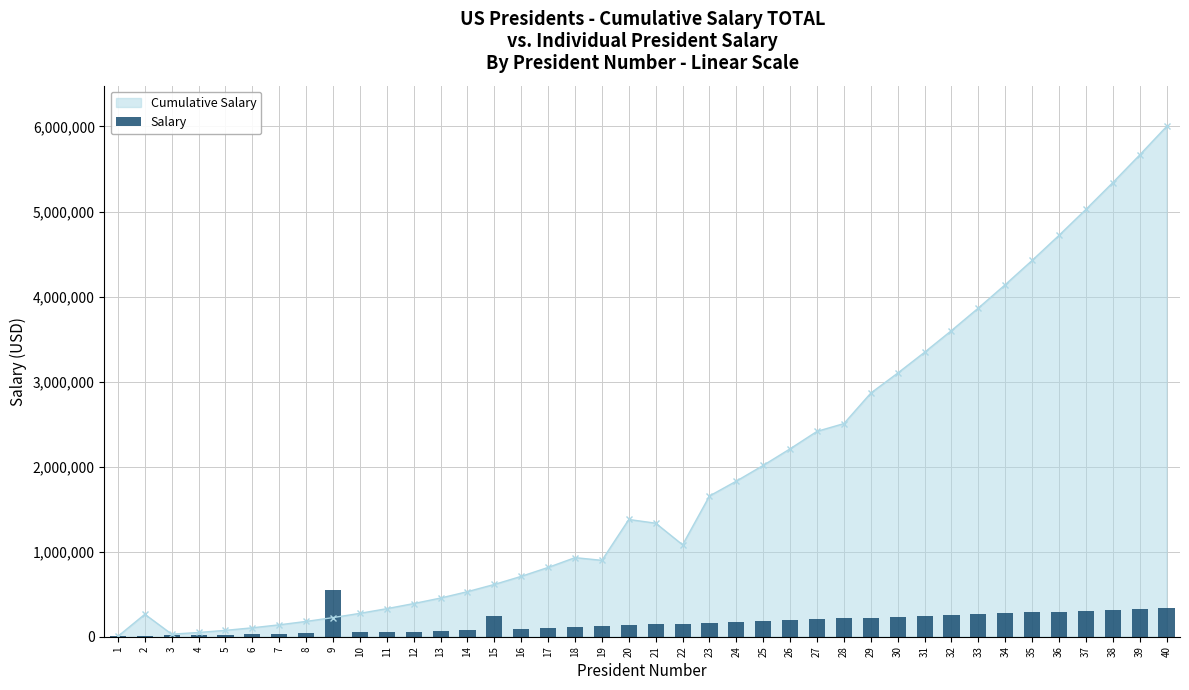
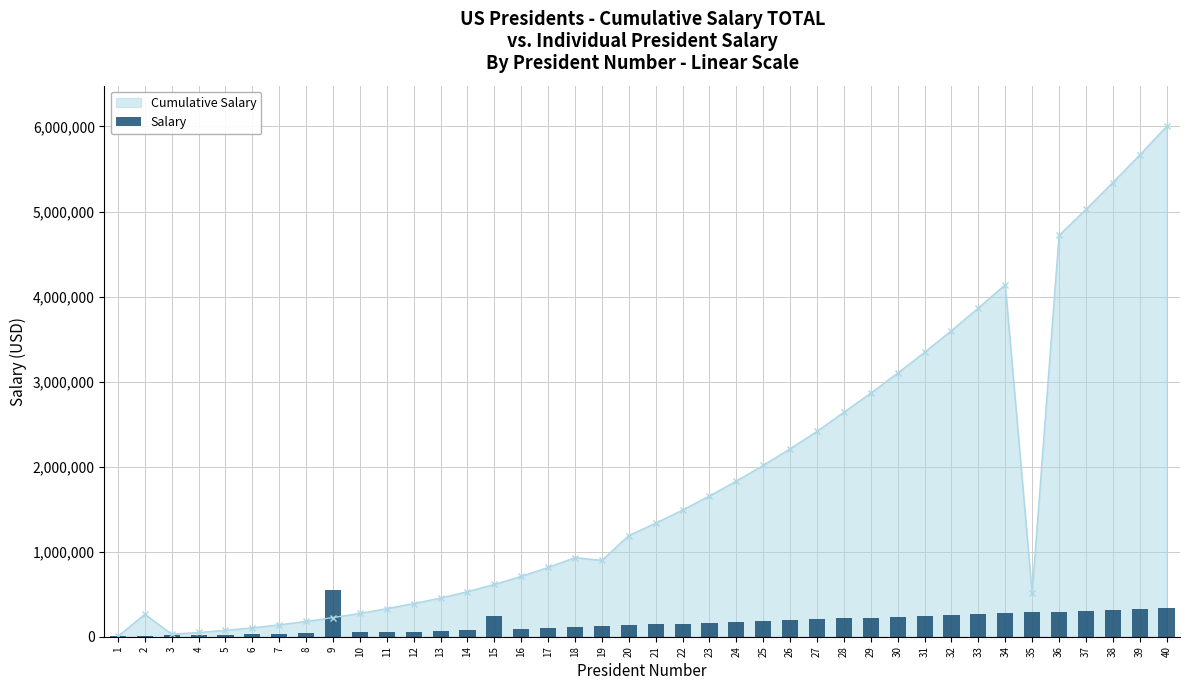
  {
    "Cumulative Salary": {
      "1": "0",
      "2": "300,000",
      "3": "0",
      "4": "100,000",
      "5": "100,000",
      "6": "100,000",
      "7": "100,000",
      "8": "200,000",
      "9": "200,000",
      "10": "300,000",
      "11": "300,000",
      "12": "400,000",
      "13": "500,000",
      "14": "500,000",
      "15": "600,000",
      "16": "700,000",
      "17": "800,000",
      "18": "900,000",
      "19": "900,000",
-     "20": "1,400,000",
+     "20": "1,200,000",
      "21": "1,300,000",
-     "22": "1,100,000",
+     "22": "1,500,000",
      "23": "1,700,000",
      "24": "1,800,000",
      "25": "2,000,000",
      "26": "2,200,000",
      "27": "2,400,000",
-     "28": "2,500,000",
+     "28": "2,600,000",
      "29": "2,900,000",
      "30": "3,100,000",
      "31": "3,300,000",
      "32": "3,600,000",
      "33": "3,900,000",
      "34": "4,100,000",
-     "35": "4,400,000",
+     "35": "500,000",
      "36": "4,700,000",
      "37": "5,000,000",
      "38": "5,300,000",
      "39": "5,700,000",
      "40": "6,000,000"
    },
    "Salary": {
      "6": "0",
      "7": "0",
      "8": "0",
      "9": "600,000",
      "10": "100,000",
      "11": "100,000",
      "12": "100,000",
      "13": "100,000",
      "14": "100,000",
      "15": "200,000",
      "16": "100,000",
      "17": "100,000",
      "18": "100,000",
      "19": "100,000",
      "20": "100,000",
      "21": "100,000",
      "22": "200,000",
      "23": "200,000",
      "24": "200,000",
      "25": "200,000",
      "26": "200,000",
      "27": "200,000",
      "28": "200,000",
      "29": "200,000",
      "30": "200,000",
      "31": "200,000",
      "32": "300,000",
      "33": "300,000",
      "34": "300,000",
      "35": "300,000",
      "36": "300,000",
      "37": "300,000",
      "38": "300,000",
      "39": "300,000",
      "40": "300,000"
    }
  }
